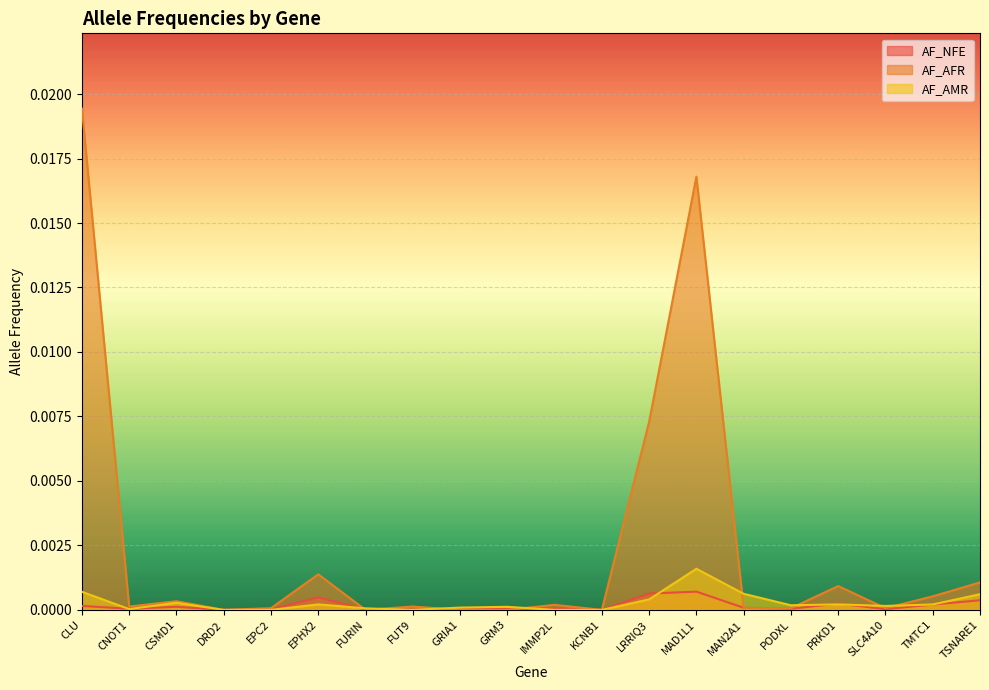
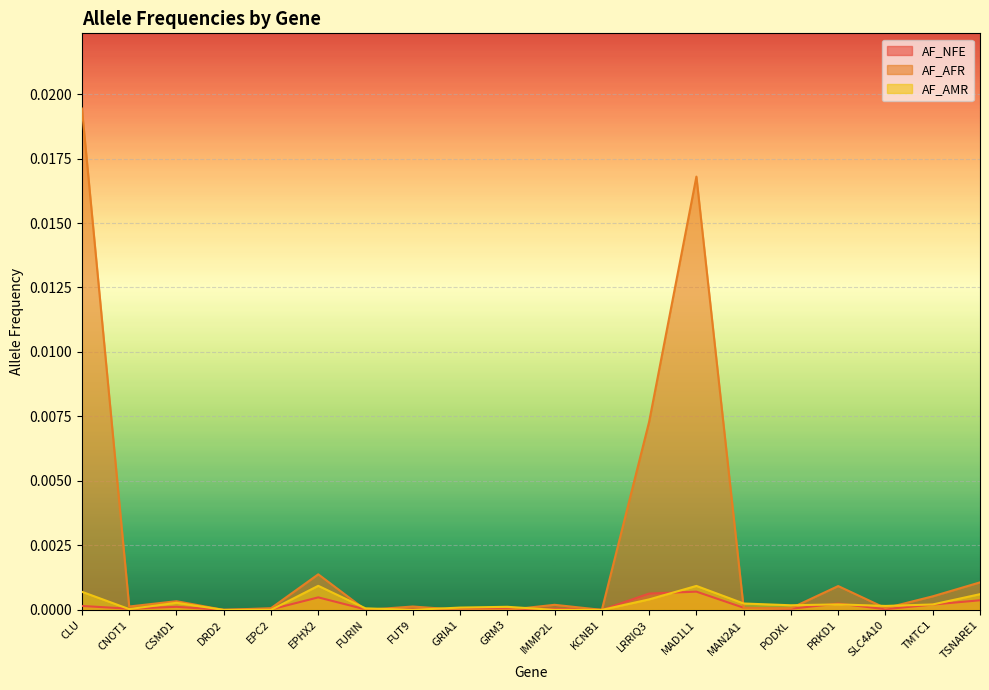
  {
    "AF_AMR": {
      "CLU": 0.0007,
-     "EPHX2": 0.0002,
+     "EPHX2": 0.0009,
      "LRRIQ3": 0.0004,
-     "MAD1L1": 0.0016,
-     "MAN2A1": 0.0006,
+     "MAD1L1": 0.0009,
+     "MAN2A1": 0.0002,
      "PODXL": 0.0002,
      "TSNARE1": 0.0006
    }
  }
